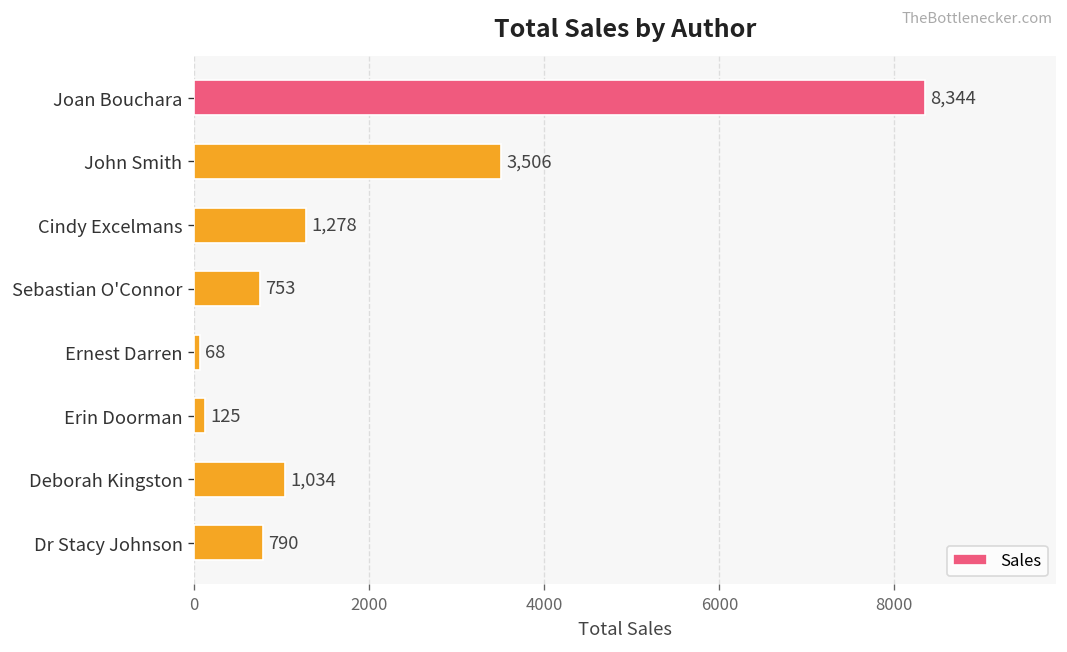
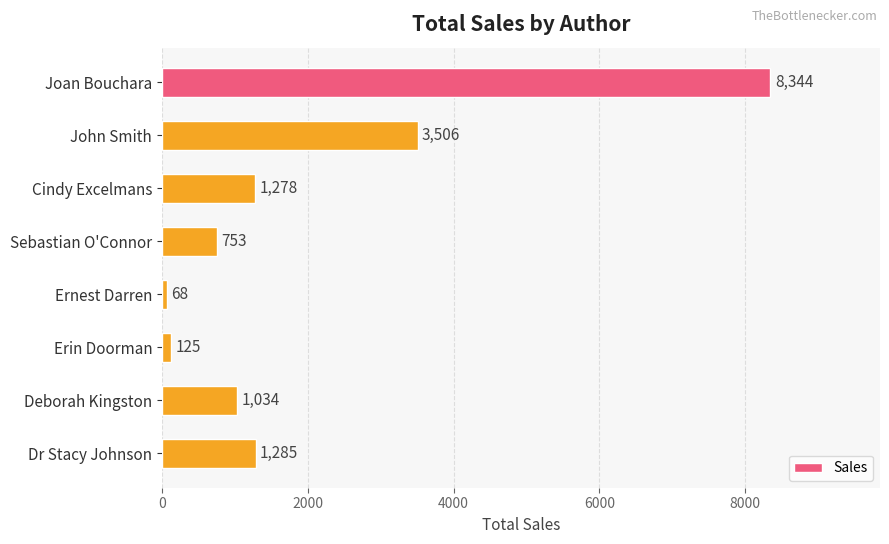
  {
    "Joan Bouchara": "8,344",
    "John Smith": "3,506",
    "Cindy Excelmans": "1,278",
    "Sebastian O'Connor": "753",
    "Ernest Darren": "68",
    "Erin Doorman": "125",
    "Deborah Kingston": "1,034",
-   "Dr Stacy Johnson": "790"
+   "Dr Stacy Johnson": "1,285"
  }
